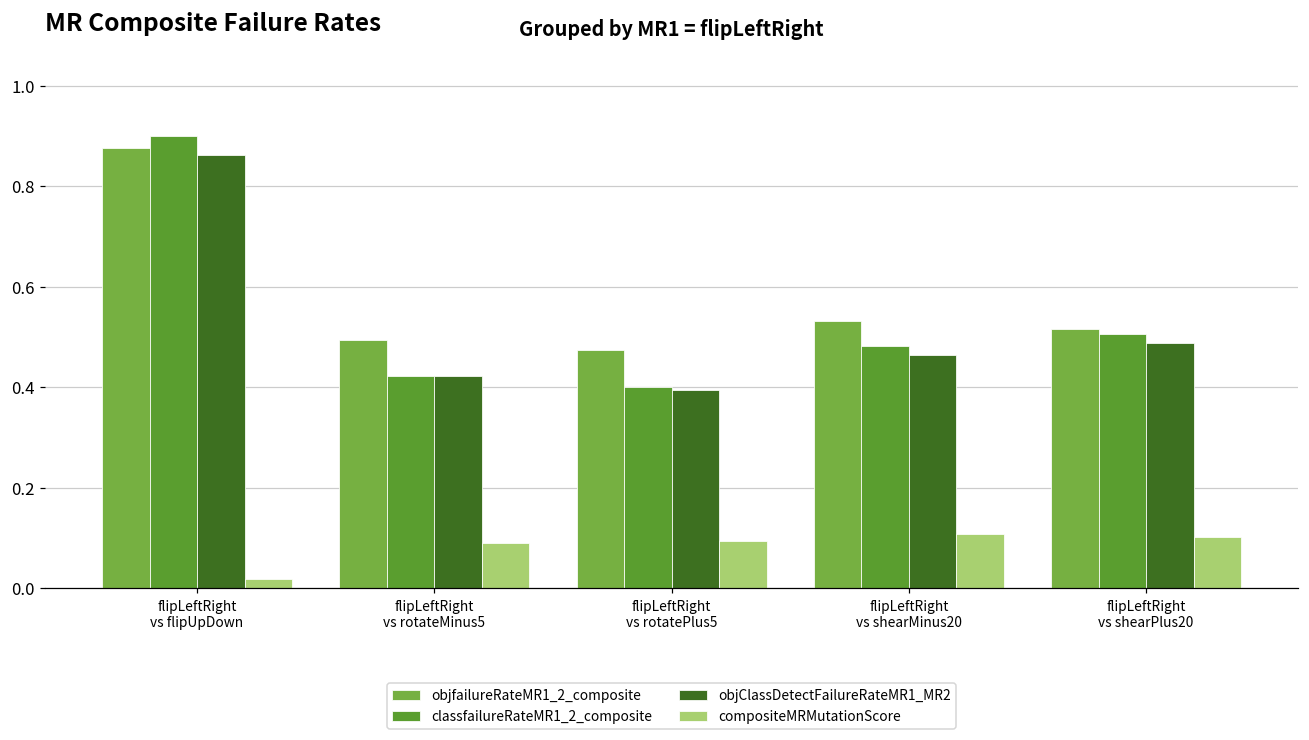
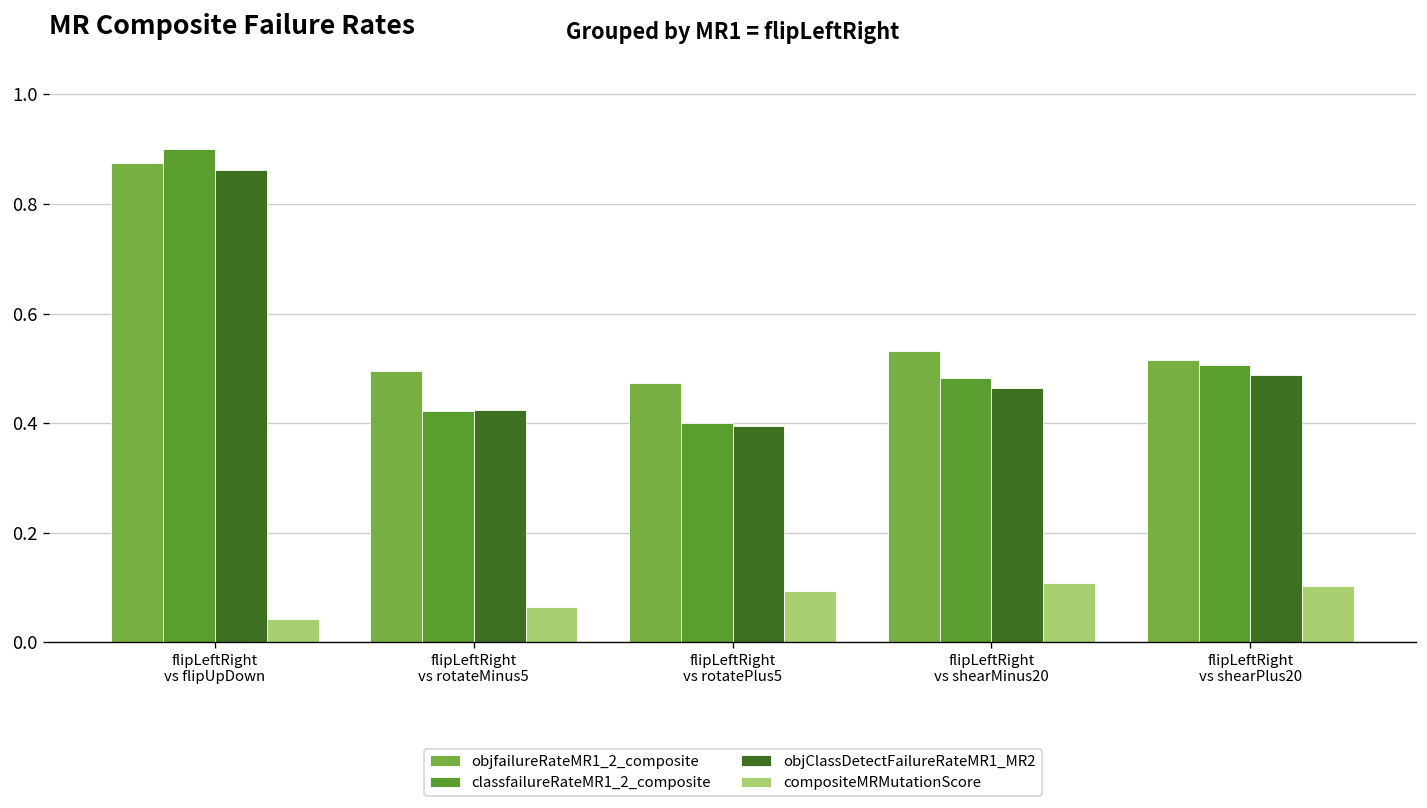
  {
    "compositeMRMutationScore": {
-     "flipLeftRight vs flipUpDown": 0.02,
-     "flipLeftRight vs rotateMinus5": 0.09,
+     "flipLeftRight vs flipUpDown": 0.04,
+     "flipLeftRight vs rotateMinus5": 0.06,
      "flipLeftRight vs rotatePlus5": 0.09,
      "flipLeftRight vs shearMinus20": 0.11,
      "flipLeftRight vs shearPlus20": 0.10
    }
  }
